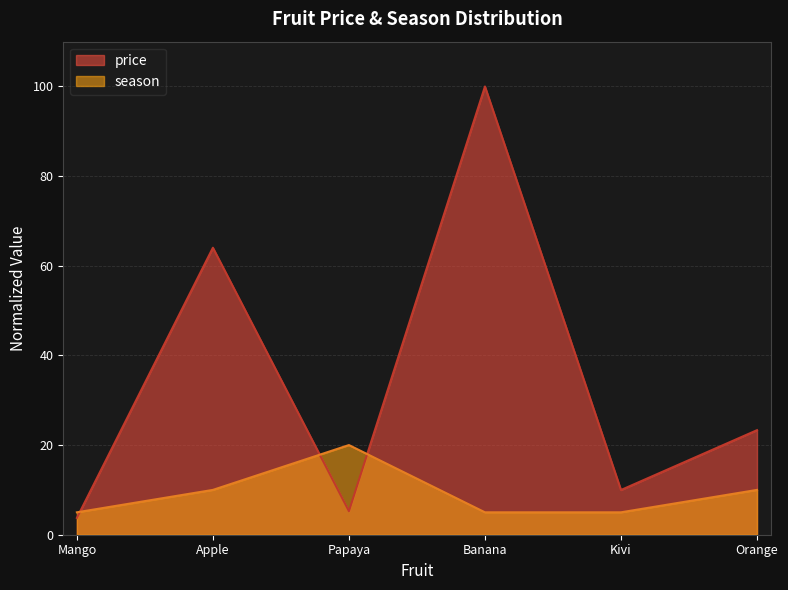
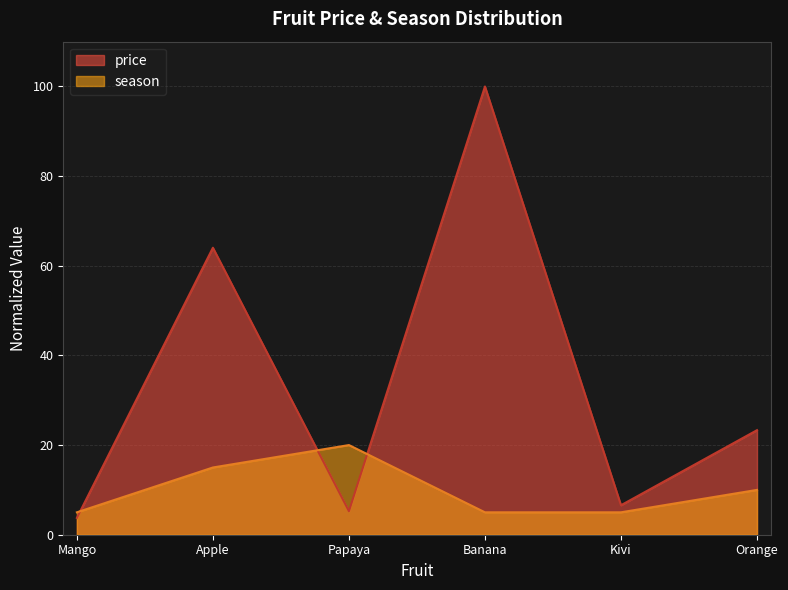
  {
    "price": {
      "Mango": 4,
      "Apple": 64,
      "Papaya": 5,
      "Banana": 100,
-     "Kivi": 10,
+     "Kivi": 7,
      "Orange": 23
    },
    "season": {
      "Mango": 5,
-     "Apple": 10,
+     "Apple": 15,
      "Papaya": 20,
      "Banana": 5,
      "Kivi": 5,
      "Orange": 10
    }
  }
